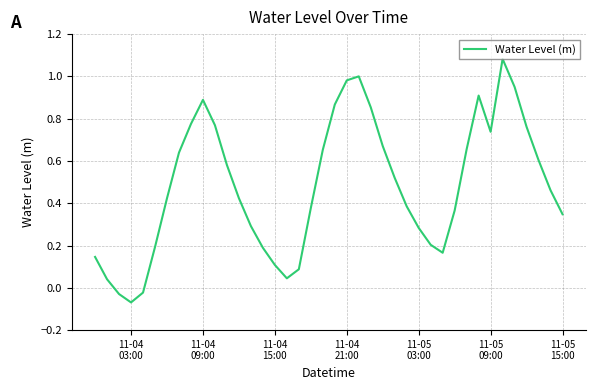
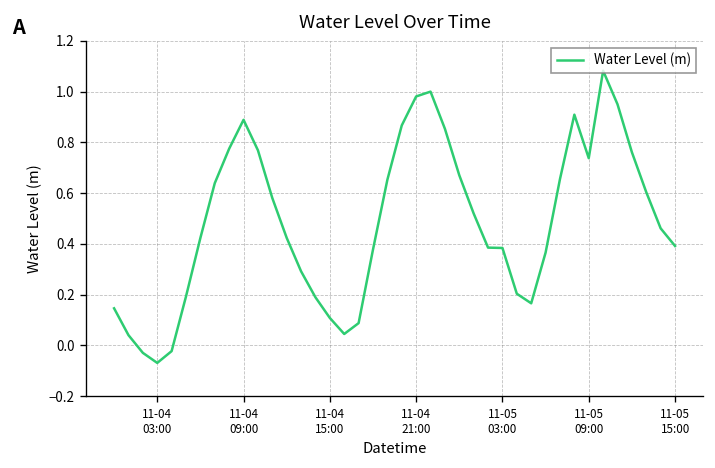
  {
    "11-04 03:00": -0.07,
    "11-04 09:00": 0.89,
    "11-04 15:00": 0.11,
    "11-04 21:00": 0.98,
-   "11-05 03:00": 0.28,
+   "11-05 03:00": 0.38,
    "11-05 09:00": 0.74,
-   "11-05 15:00": 0.35
+   "11-05 15:00": 0.39
  }
